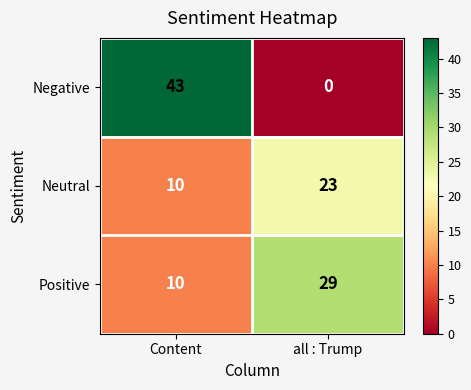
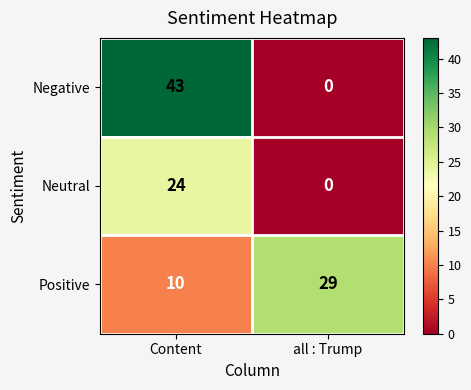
  {
    "Negative": {
      "Content": 43,
      "all : Trump": 0
    },
    "Neutral": {
-     "Content": 10,
-     "all : Trump": 23
+     "Content": 24,
+     "all : Trump": 0
    },
    "Positive": {
      "Content": 10,
      "all : Trump": 29
    }
  }
